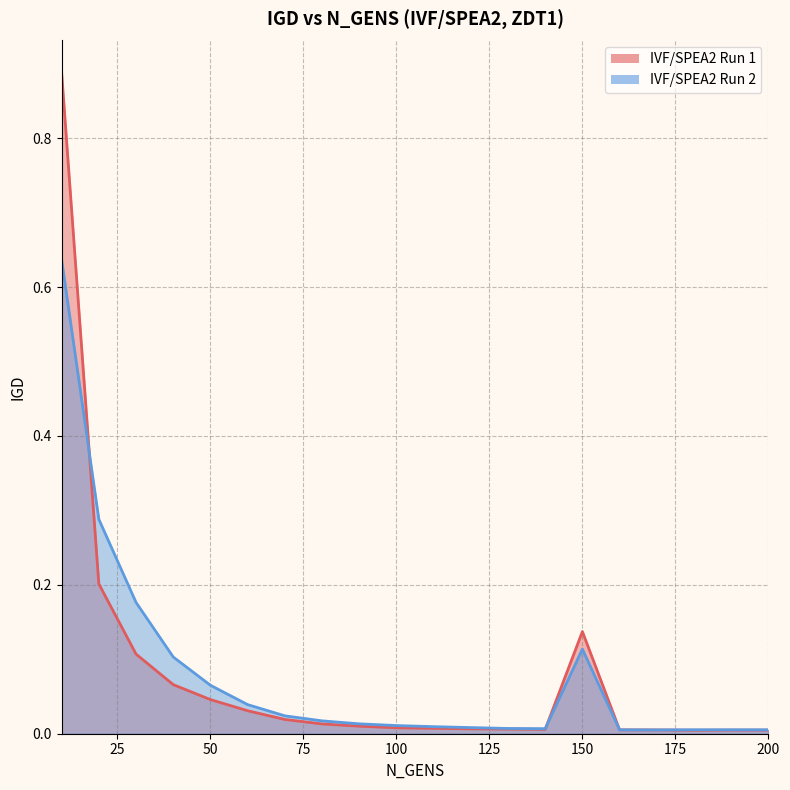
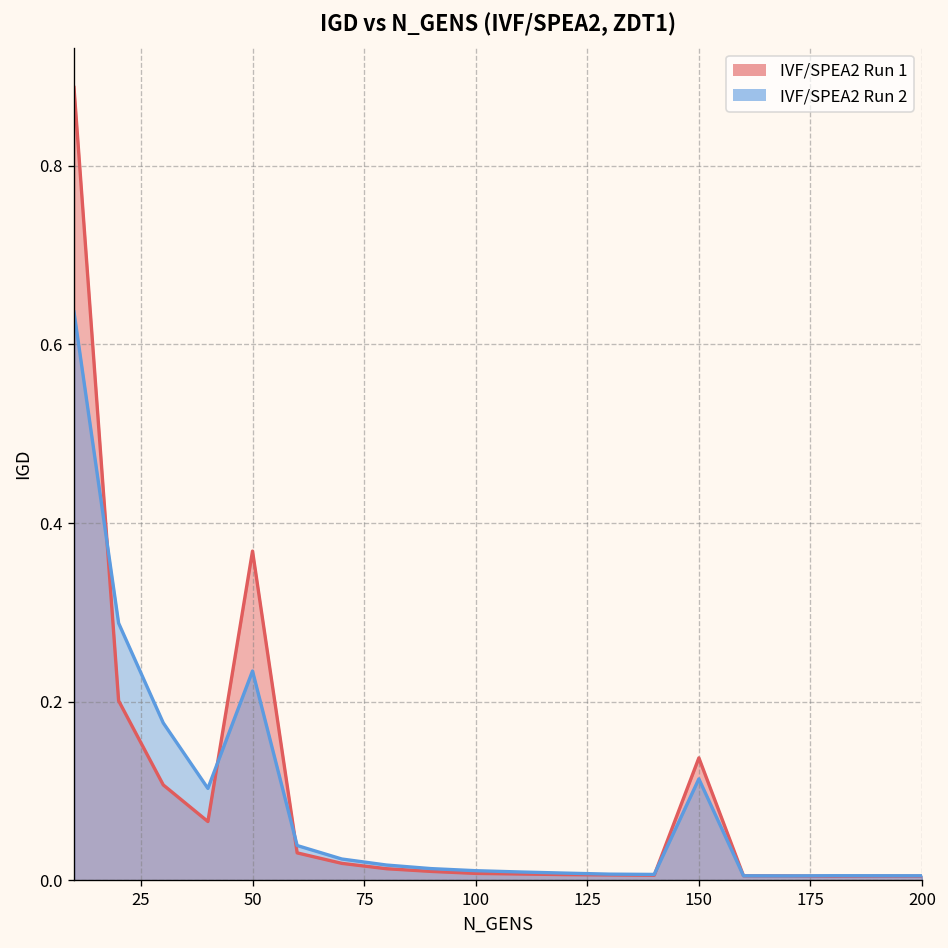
  {
    "IVF/SPEA2 Run 1": {
-     "50": 0.05,
+     "50": 0.37,
      "150": 0.14
    },
    "IVF/SPEA2 Run 2": {
-     "50": 0.07,
+     "50": 0.23,
      "150": 0.11
    }
  }
